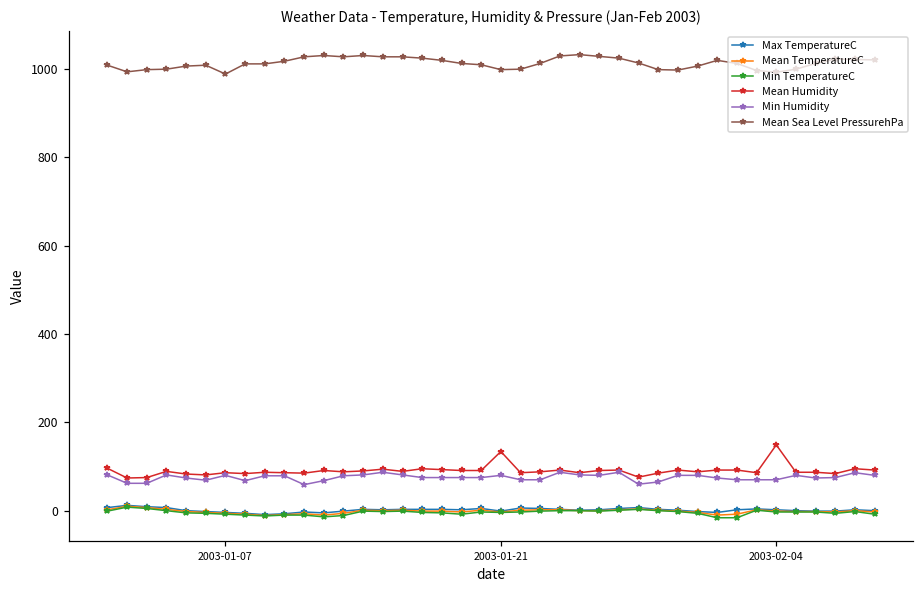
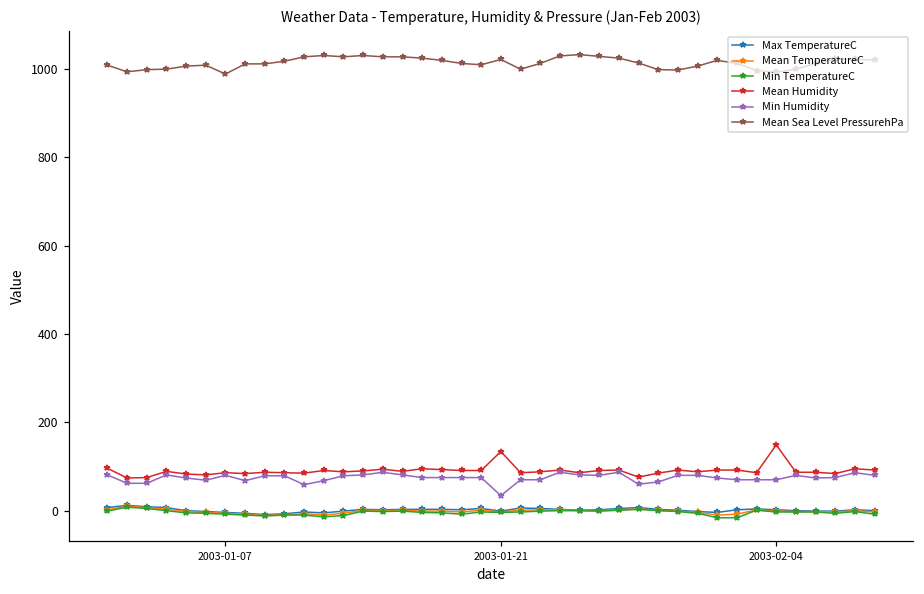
  {
    "Mean Humidity": {
      "2003-01-21": 130,
      "2003-02-04": 150
    },
    "Min Humidity": {
-     "2003-01-21": 80,
+     "2003-01-21": 30,
      "2003-02-04": 70
    },
    "Mean Sea Level PressurehPa": {
      "2003-01-07": 990,
-     "2003-01-21": 1000
+     "2003-01-21": 1020
    }
  }
